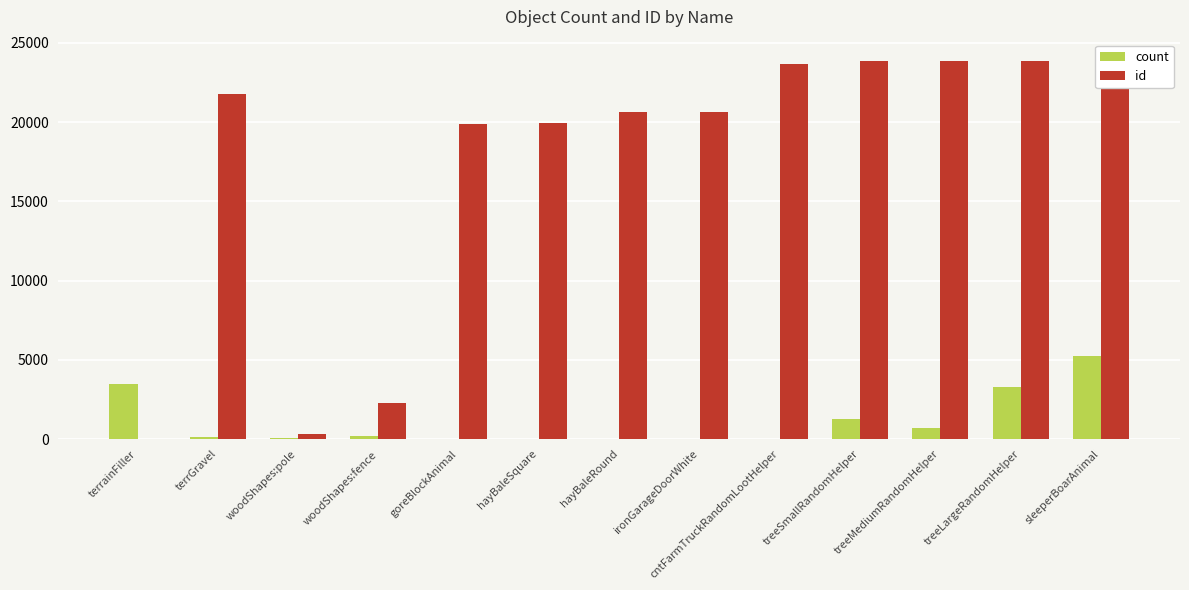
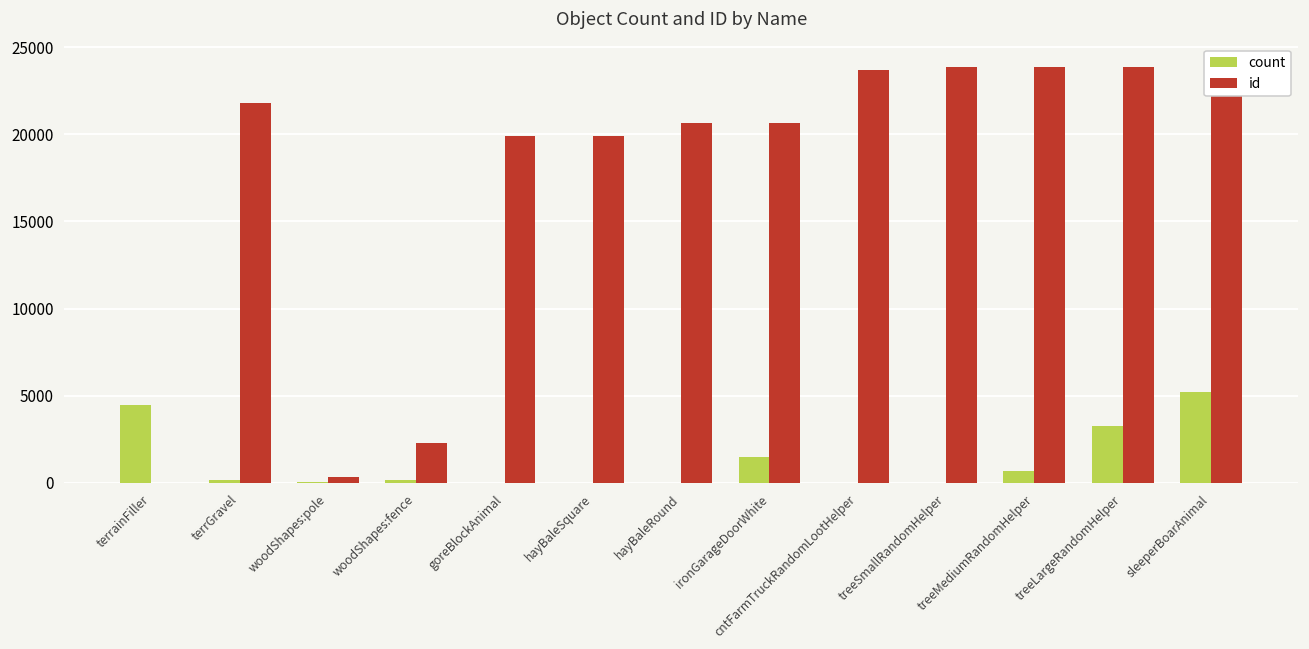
  {
    "count": {
-     "terrainFiller": 3400,
+     "terrainFiller": 4500,
      "woodShapes:fence": 200,
-     "ironGarageDoorWhite": 0,
-     "treeSmallRandomHelper": 1300,
+     "ironGarageDoorWhite": 1500,
+     "treeSmallRandomHelper": 0,
      "treeMediumRandomHelper": 700,
      "treeLargeRandomHelper": 3300,
      "sleeperBoarAnimal": 5200
    },
    "id": {
      "terrGravel": 21800,
      "woodShapes:pole": 300,
      "woodShapes:fence": 2300,
      "goreBlockAnimal": 19900,
      "hayBaleSquare": 19900,
      "hayBaleRound": 20600,
      "ironGarageDoorWhite": 20600,
      "cntFarmTruckRandomLootHelper": 23700,
      "treeSmallRandomHelper": 23900,
      "treeMediumRandomHelper": 23900,
      "treeLargeRandomHelper": 23900
    }
  }
